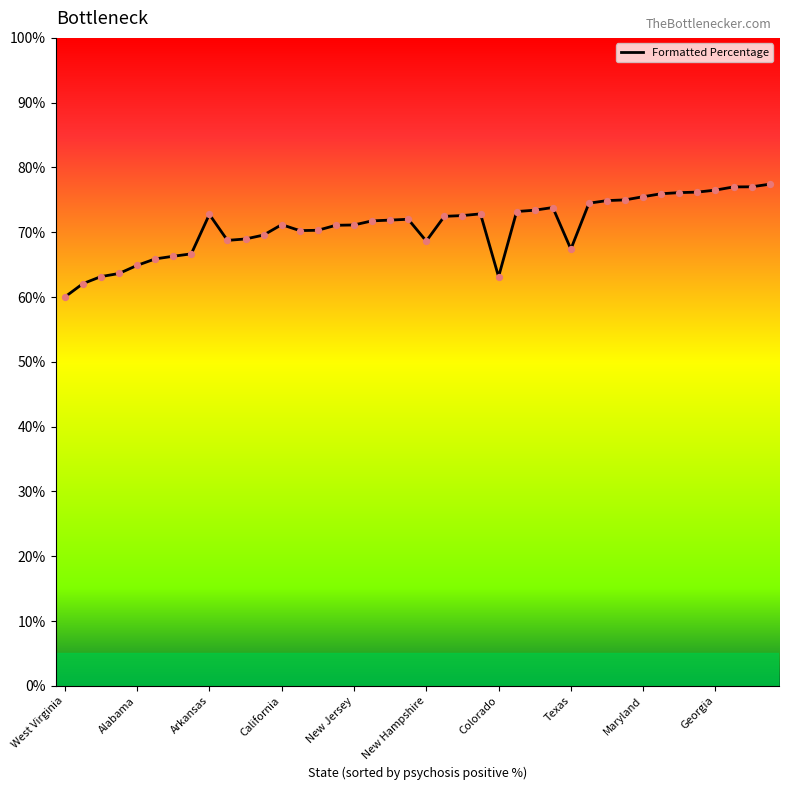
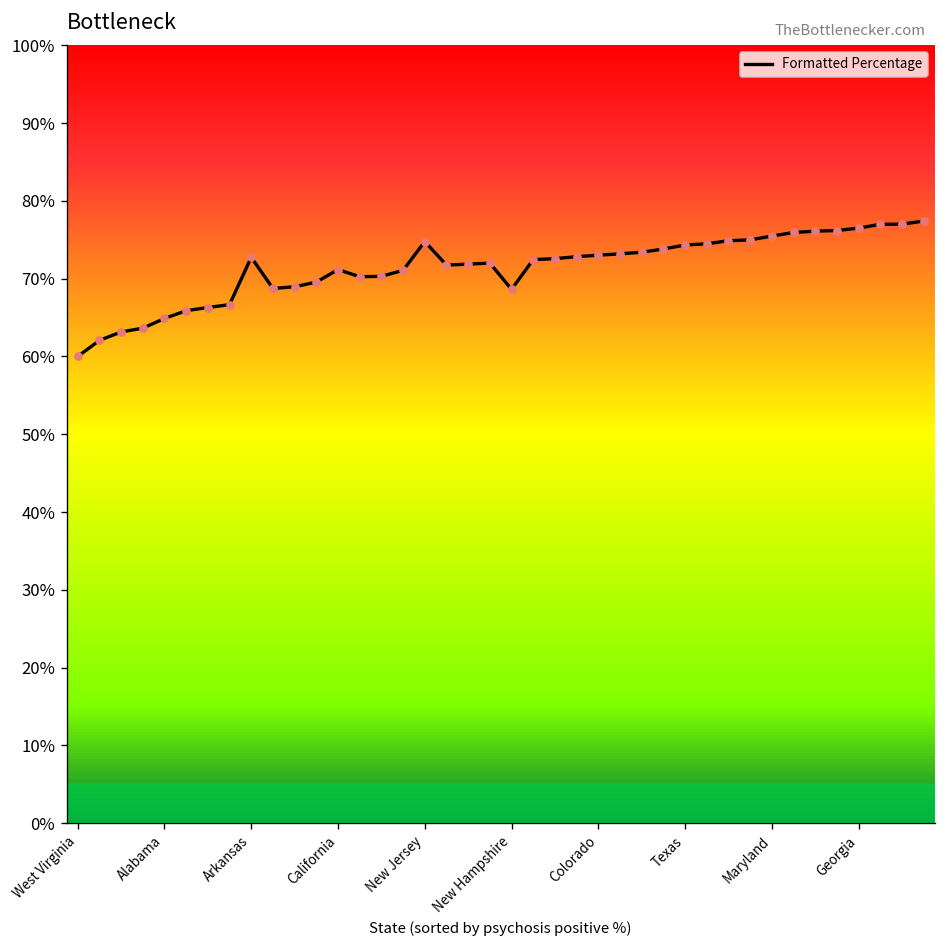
  {
    "West Virginia": "60%",
    "Alabama": "65%",
    "Arkansas": "73%",
    "California": "71%",
-   "New Jersey": "71%",
+   "New Jersey": "75%",
    "New Hampshire": "69%",
-   "Colorado": "63%",
-   "Texas": "67%",
+   "Colorado": "73%",
+   "Texas": "74%",
    "Maryland": "75%",
    "Georgia": "77%"
  }
